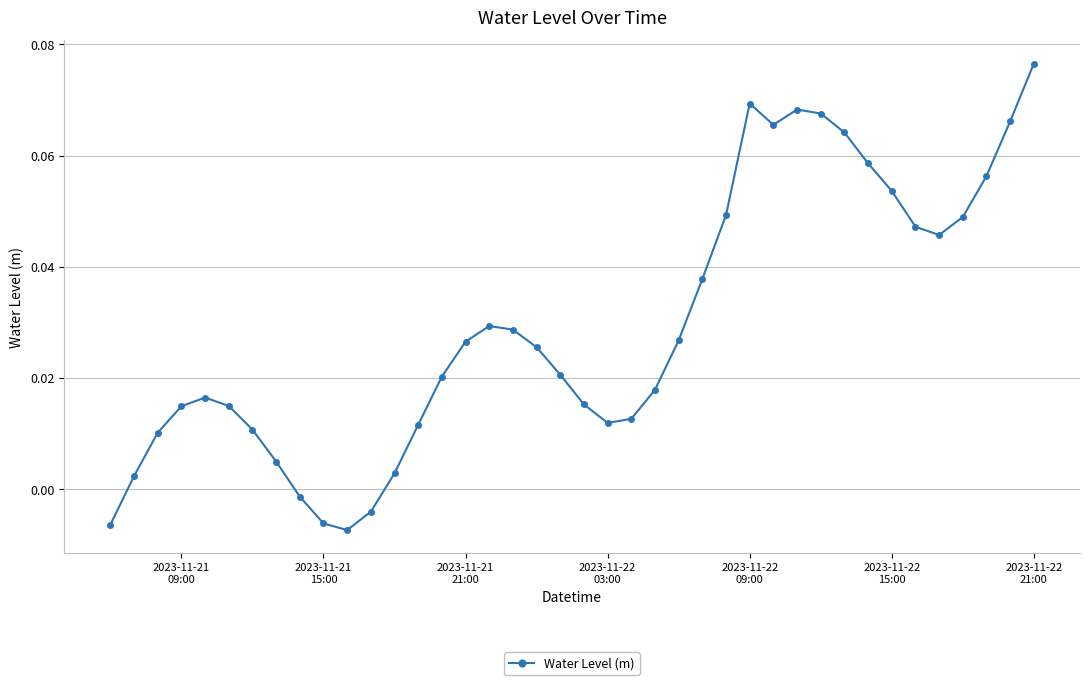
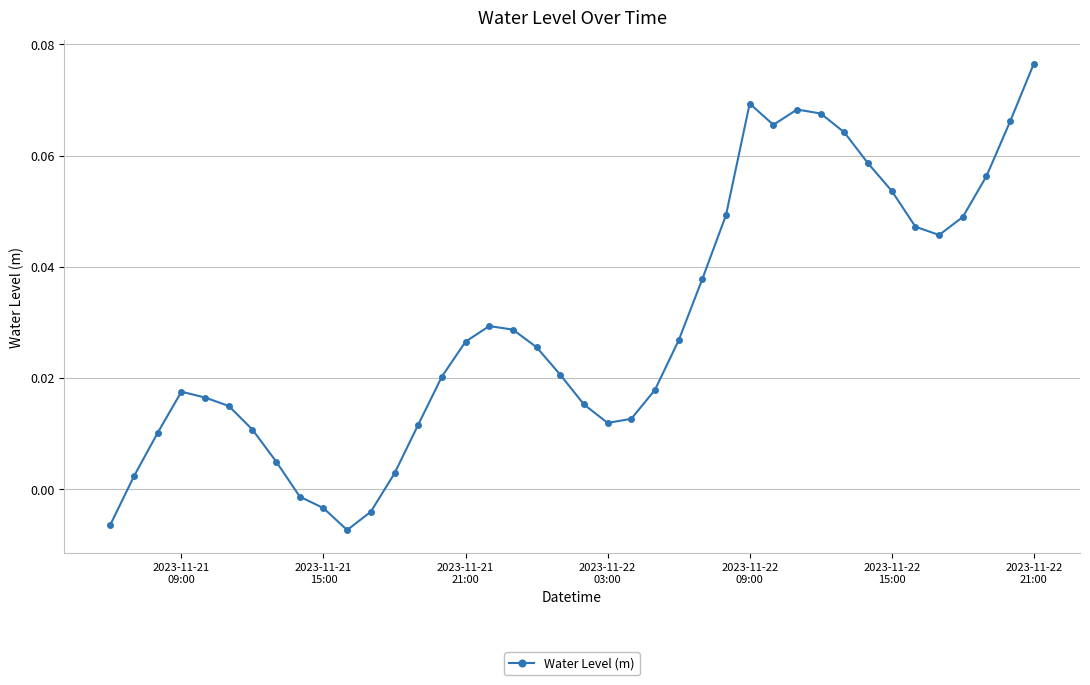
  {
-   "2023-11-21 09:00": 0.015,
-   "2023-11-21 15:00": -0.006,
+   "2023-11-21 09:00": 0.018,
+   "2023-11-21 15:00": -0.003,
    "2023-11-21 21:00": 0.027,
    "2023-11-22 03:00": 0.012,
    "2023-11-22 09:00": 0.069,
    "2023-11-22 15:00": 0.054,
    "2023-11-22 21:00": 0.077
  }
